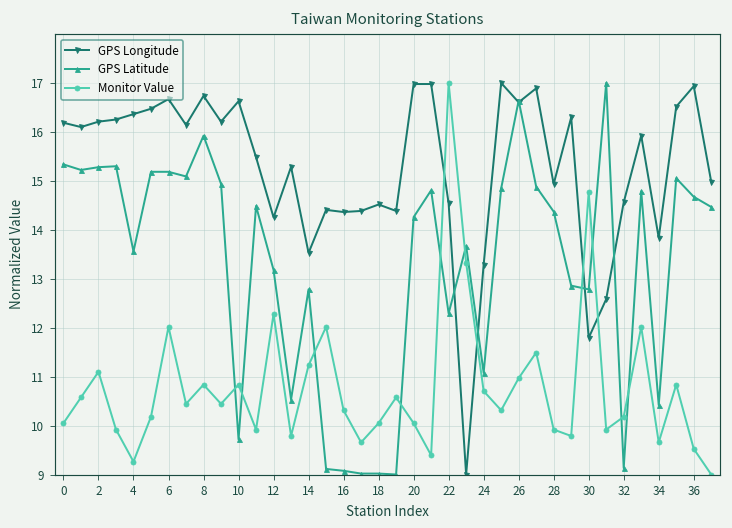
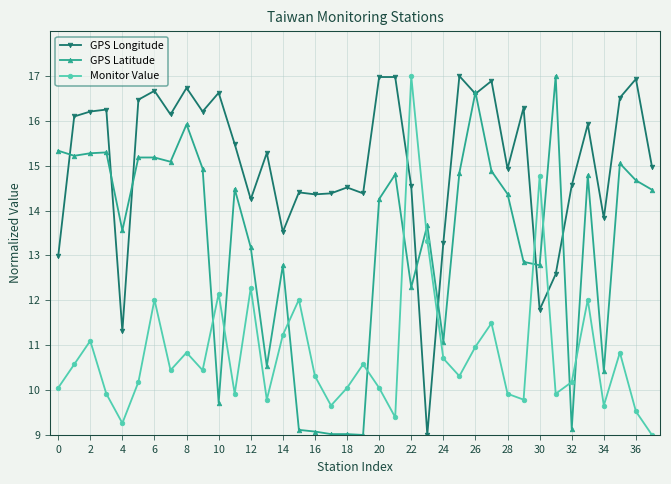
  {
    "GPS Longitude": {
-     "0": 16.2,
+     "0": 13.0,
      "2": 16.2,
-     "4": 16.4,
+     "4": 11.3,
      "6": 16.7,
      "8": 16.7,
      "10": 16.6,
      "12": 14.3,
      "14": 13.5,
      "16": 14.4,
      "18": 14.5,
      "20": 17.0,
      "22": 14.5,
      "24": 13.3,
      "28": 14.9,
      "30": 11.8,
      "32": 14.6,
      "34": 13.8,
      "36": 16.9
    },
    "GPS Latitude": {
      "0": 15.3,
      "2": 15.3,
      "4": 13.6,
      "6": 15.2,
      "8": 15.9,
      "10": 9.7,
      "12": 13.2,
      "14": 12.8,
      "16": 9.1,
      "18": 9.0,
      "20": 14.3,
      "22": 12.3,
      "24": 11.1,
      "28": 14.4,
      "30": 12.8,
      "32": 9.1,
      "34": 10.4,
      "36": 14.7
    },
    "Monitor Value": {
      "0": 10.0,
      "2": 11.1,
      "4": 9.3,
      "6": 12.0,
      "8": 10.8,
-     "10": 10.8,
+     "10": 12.1,
      "12": 12.3,
      "14": 11.2,
      "16": 10.3,
      "18": 10.0,
      "20": 10.0,
      "22": 17.0,
      "24": 10.7,
      "26": 11.0,
      "28": 9.9,
      "30": 14.8,
      "32": 10.2,
      "34": 9.7,
      "36": 9.5
    }
  }
